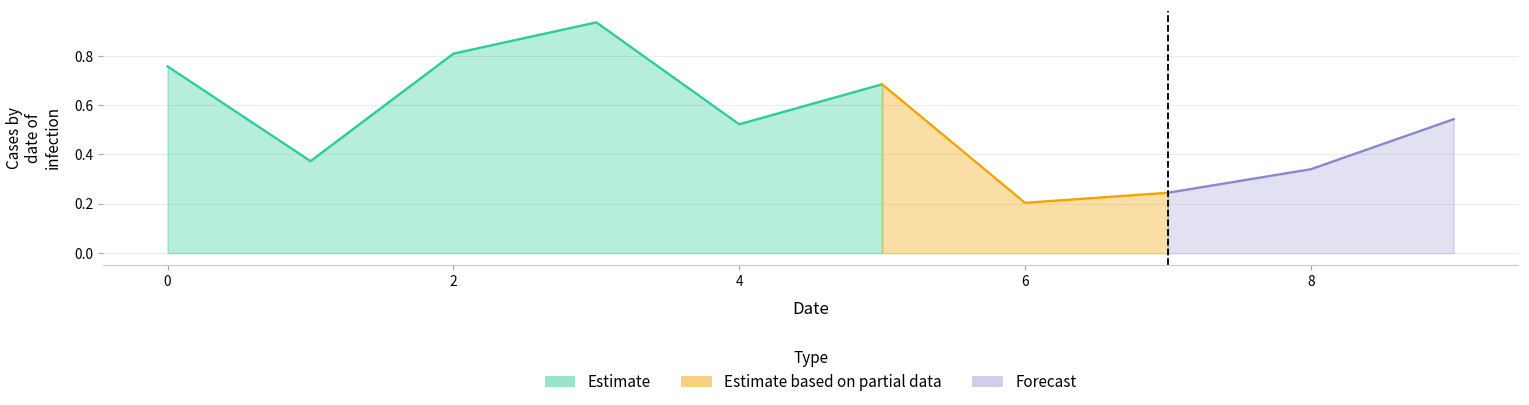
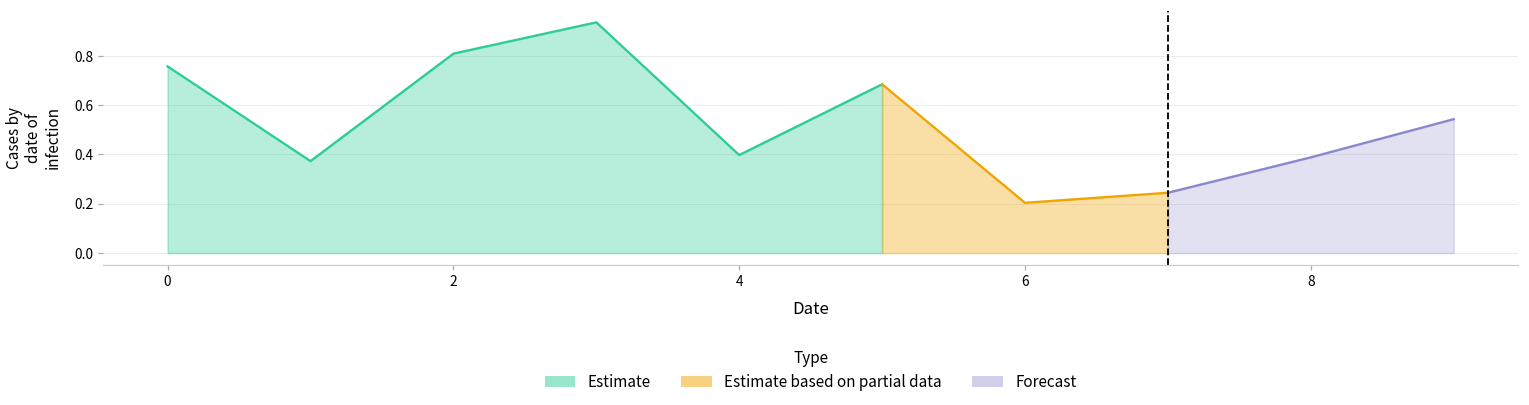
  {
    "Estimate": {
      "0": 0.76,
      "2": 0.81,
-     "4": 0.52
+     "4": 0.40
    },
    "Estimate based on partial data": {
      "6": 0.20
    },
    "Forecast": {
-     "8": 0.34
+     "8": 0.39
    }
  }
